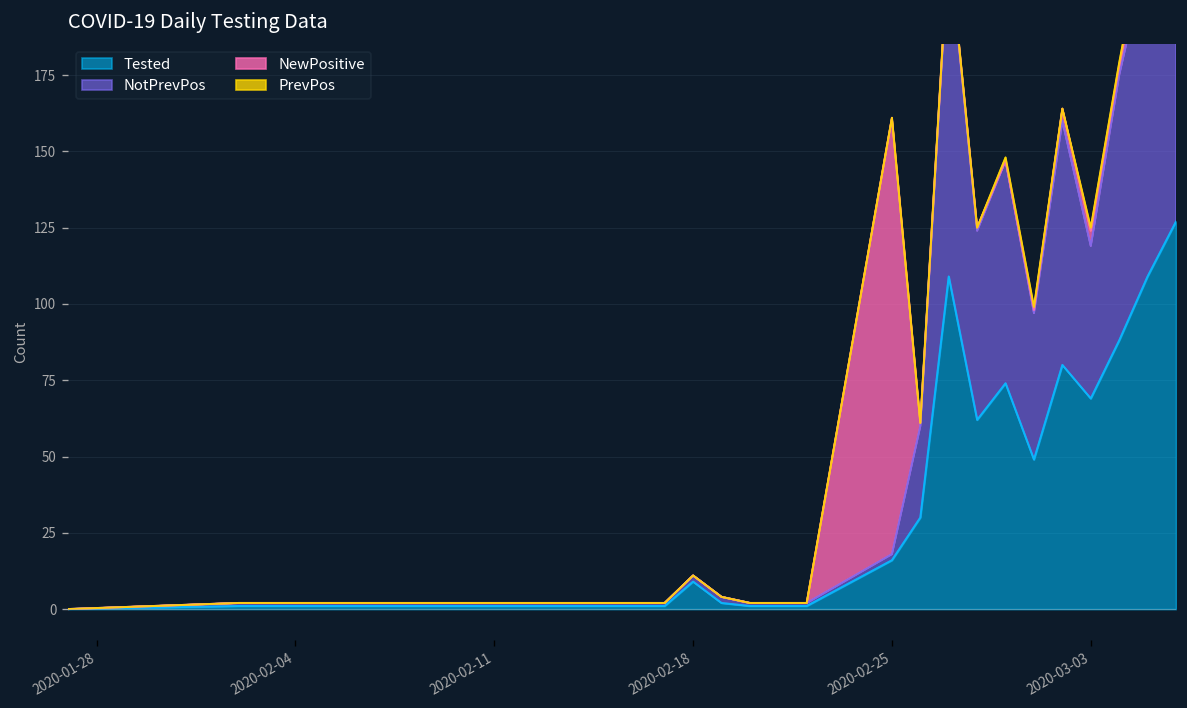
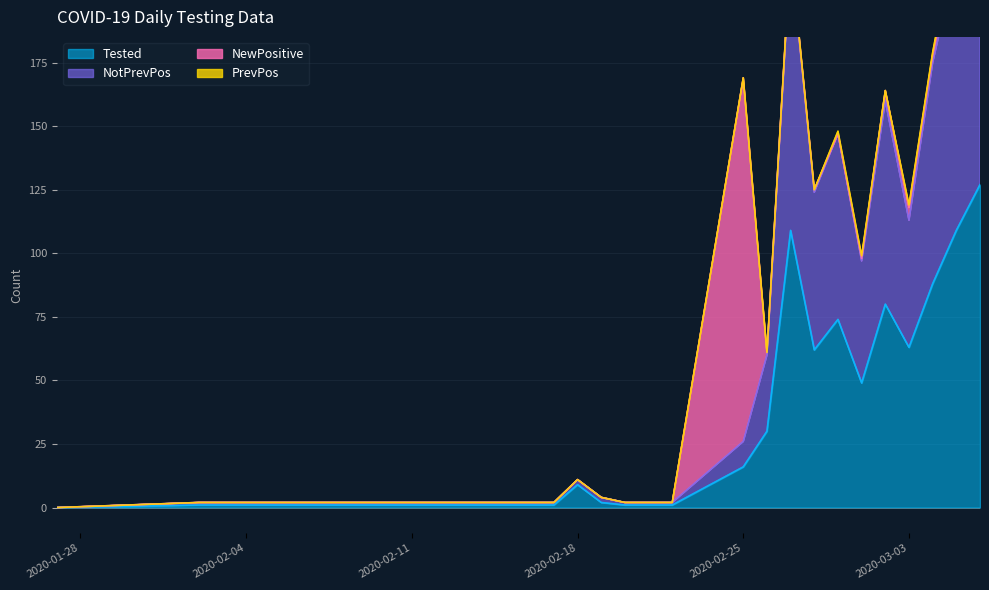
  {
    "Tested": {
      "2020-02-18": 9,
      "2020-02-25": 16,
-     "2020-03-03": 69
+     "2020-03-03": 63
    },
    "NotPrevPos": {
-     "2020-02-25": 2,
+     "2020-02-25": 10,
      "2020-03-03": 50
    }
  }
